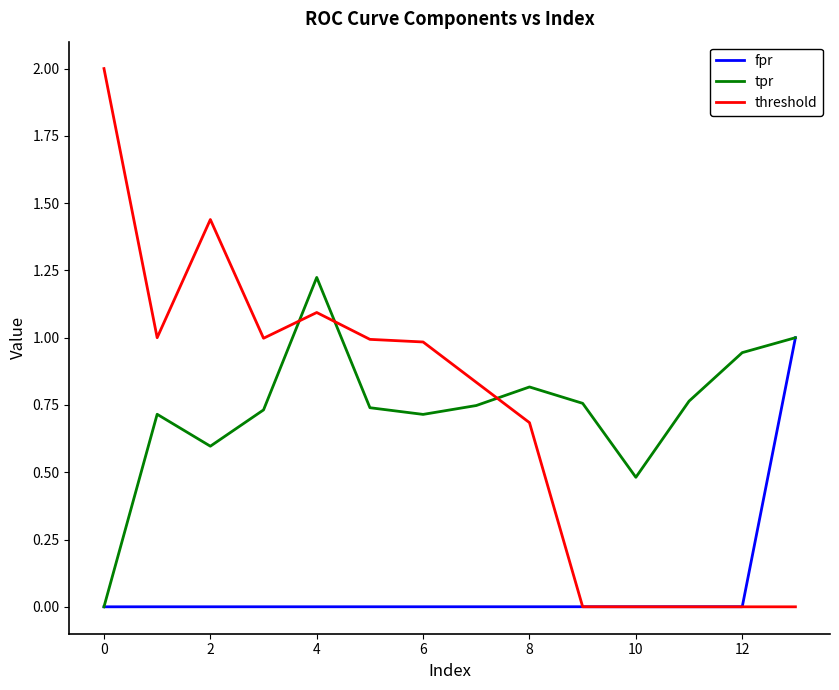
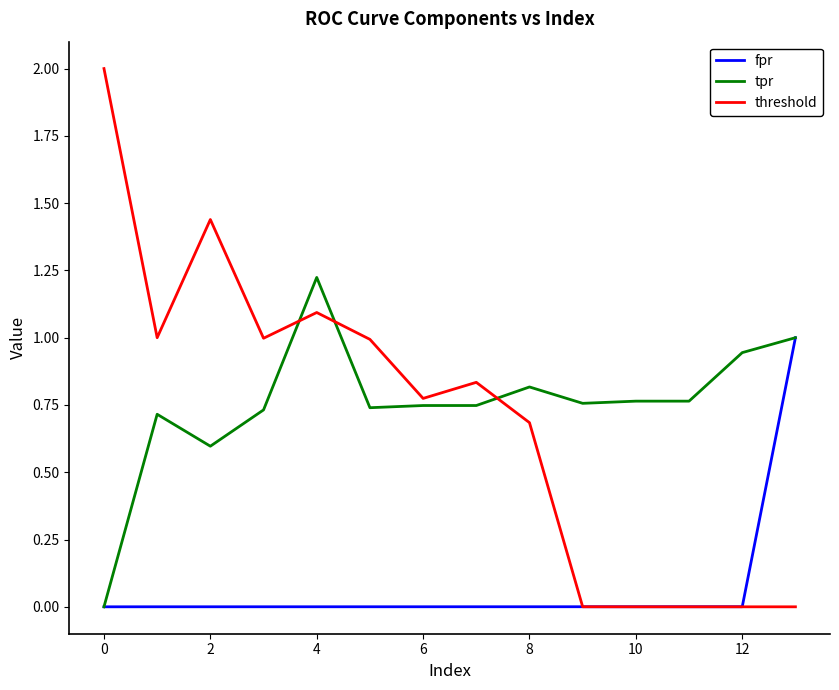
  {
    "fpr": {
      "2": 0.00,
      "4": 0.00,
      "6": 0.00,
      "8": 0.00
    },
    "tpr": {
      "2": 0.60,
      "4": 1.22,
-     "6": 0.71,
+     "6": 0.75,
      "8": 0.82,
-     "10": 0.48,
+     "10": 0.76,
      "12": 0.94
    },
    "threshold": {
      "0": 2.00,
      "2": 1.44,
      "4": 1.09,
-     "6": 0.98,
+     "6": 0.77,
      "8": 0.68
    }
  }
